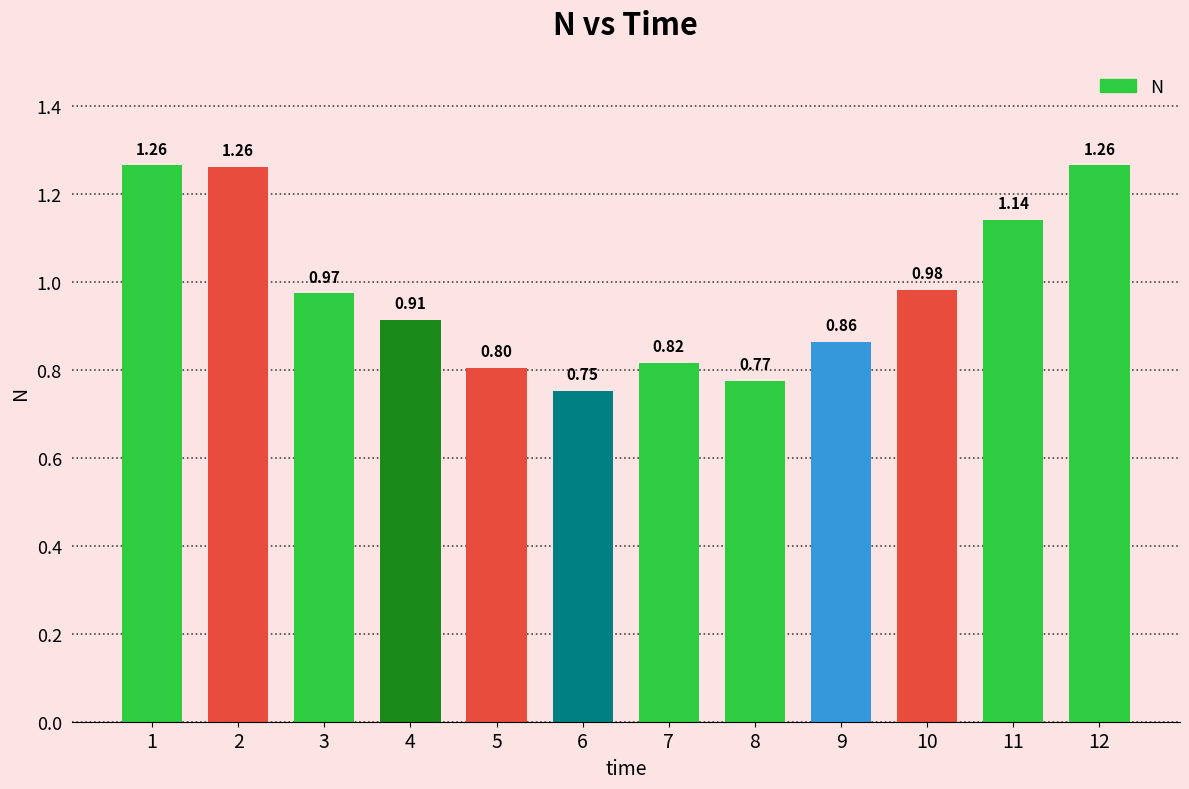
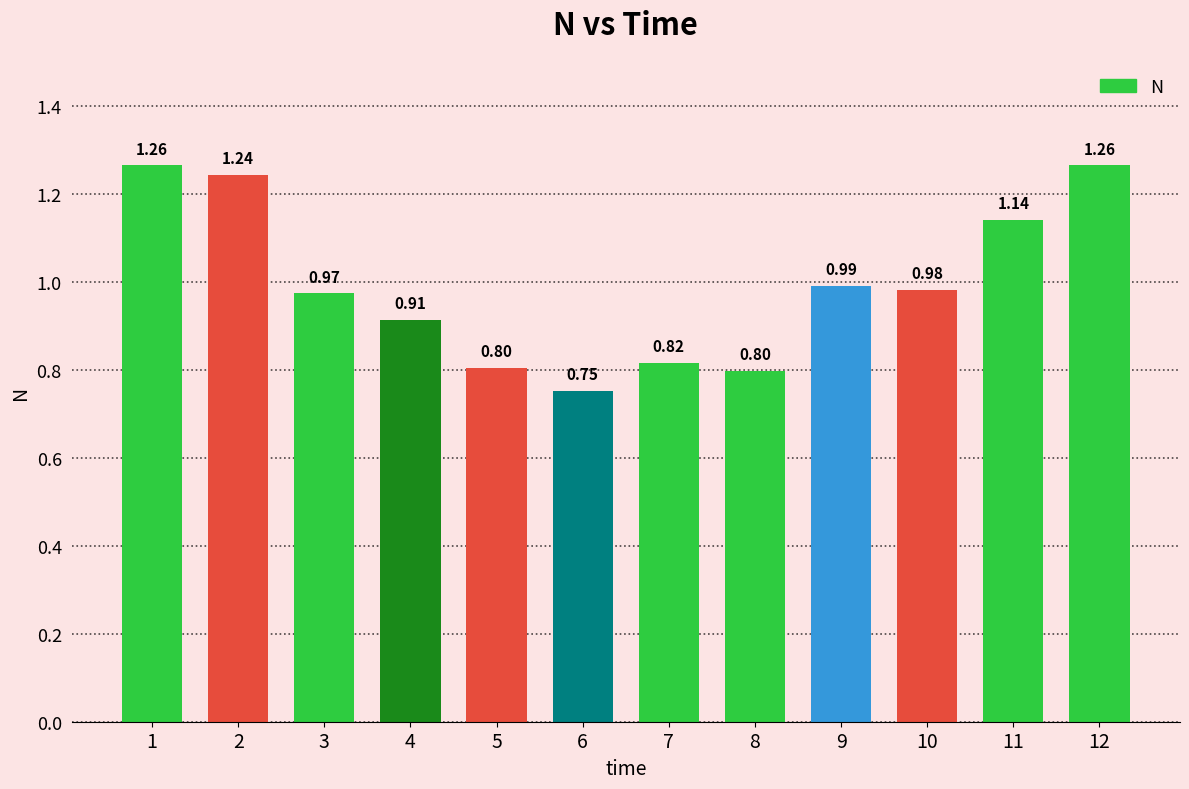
  {
    "1": 1.26,
-   "2": 1.26,
+   "2": 1.24,
    "3": 0.97,
    "4": 0.91,
    "5": 0.80,
    "6": 0.75,
    "7": 0.82,
-   "8": 0.77,
-   "9": 0.86,
+   "8": 0.80,
+   "9": 0.99,
    "10": 0.98,
    "11": 1.14,
    "12": 1.26
  }
